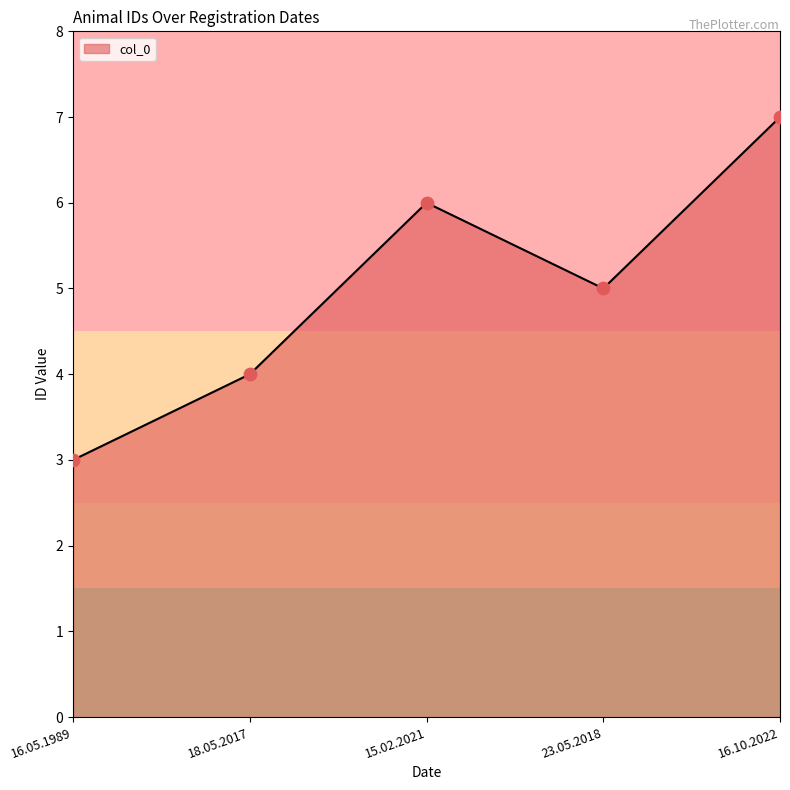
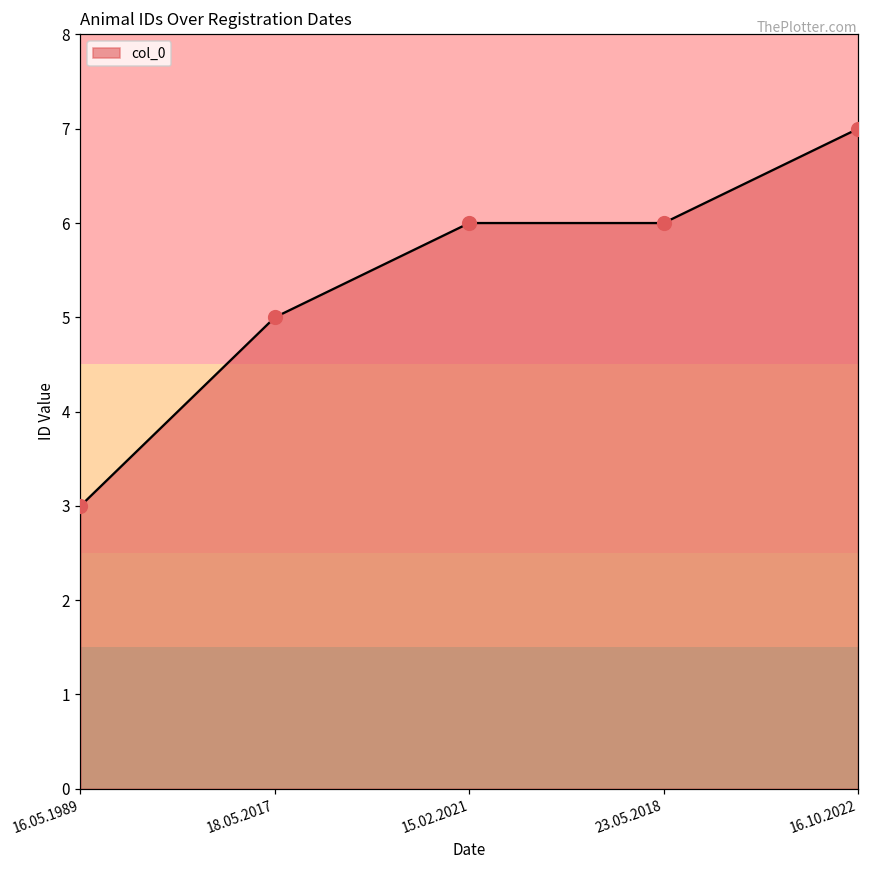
  {
    "16.05.1989": 3,
-   "18.05.2017": 4,
+   "18.05.2017": 5,
    "15.02.2021": 6,
-   "23.05.2018": 5,
+   "23.05.2018": 6,
    "16.10.2022": 7
  }
